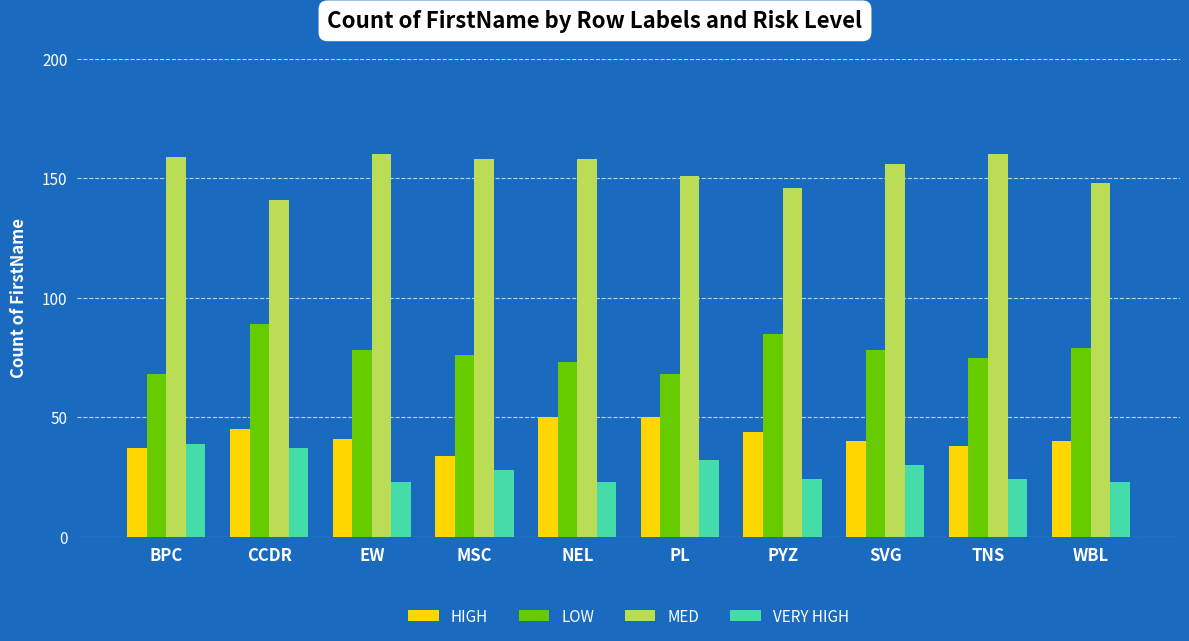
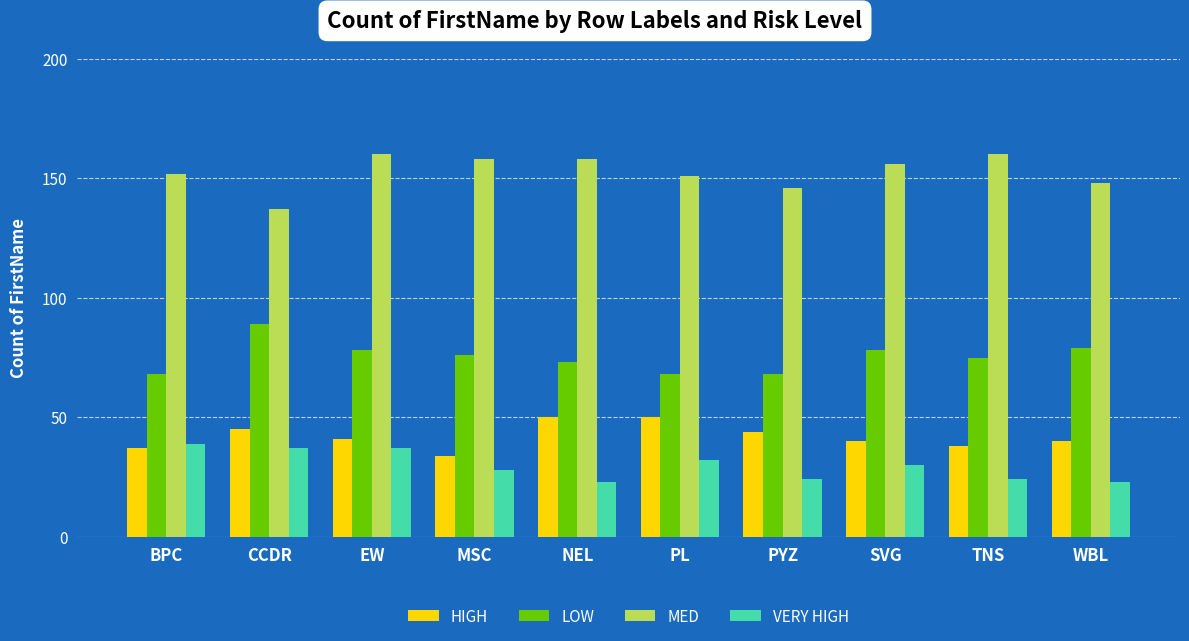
  {
    "HIGH": {
      "BPC": 37,
      "CCDR": 45,
      "EW": 41,
      "MSC": 34,
      "NEL": 50,
      "PL": 50,
      "PYZ": 44,
      "SVG": 40,
      "TNS": 38,
      "WBL": 40
    },
    "LOW": {
      "BPC": 68,
      "CCDR": 89,
      "EW": 78,
      "MSC": 76,
      "NEL": 73,
      "PL": 68,
-     "PYZ": 85,
+     "PYZ": 68,
      "SVG": 78,
      "TNS": 75,
      "WBL": 79
    },
    "MED": {
-     "BPC": 159,
-     "CCDR": 141,
+     "BPC": 152,
+     "CCDR": 137,
      "EW": 160,
      "MSC": 158,
      "NEL": 158,
      "PL": 151,
      "PYZ": 146,
      "SVG": 156,
      "TNS": 160,
      "WBL": 148
    },
    "VERY HIGH": {
      "BPC": 39,
      "CCDR": 37,
-     "EW": 23,
+     "EW": 37,
      "MSC": 28,
      "NEL": 23,
      "PL": 32,
      "PYZ": 24,
      "SVG": 30,
      "TNS": 24,
      "WBL": 23
    }
  }
